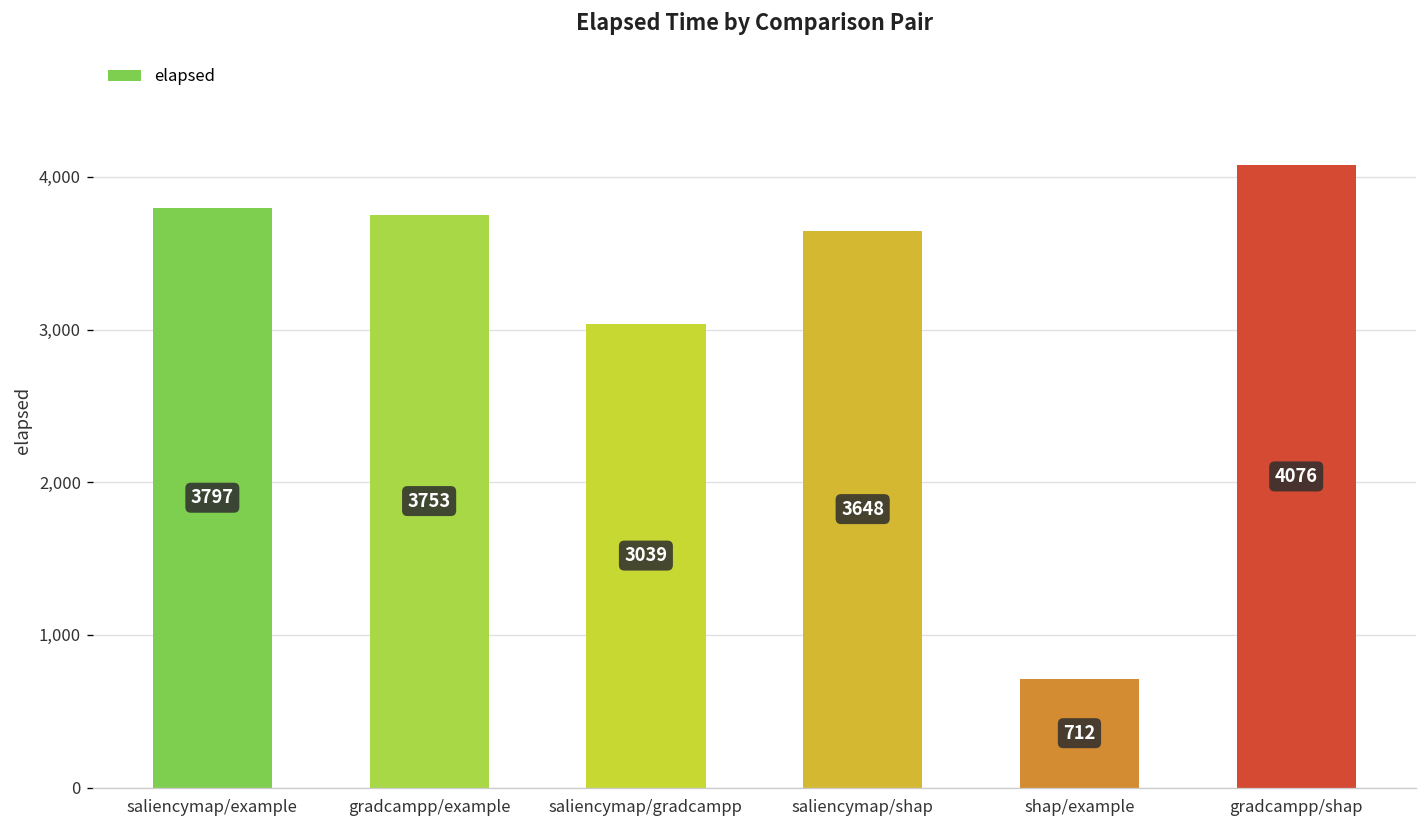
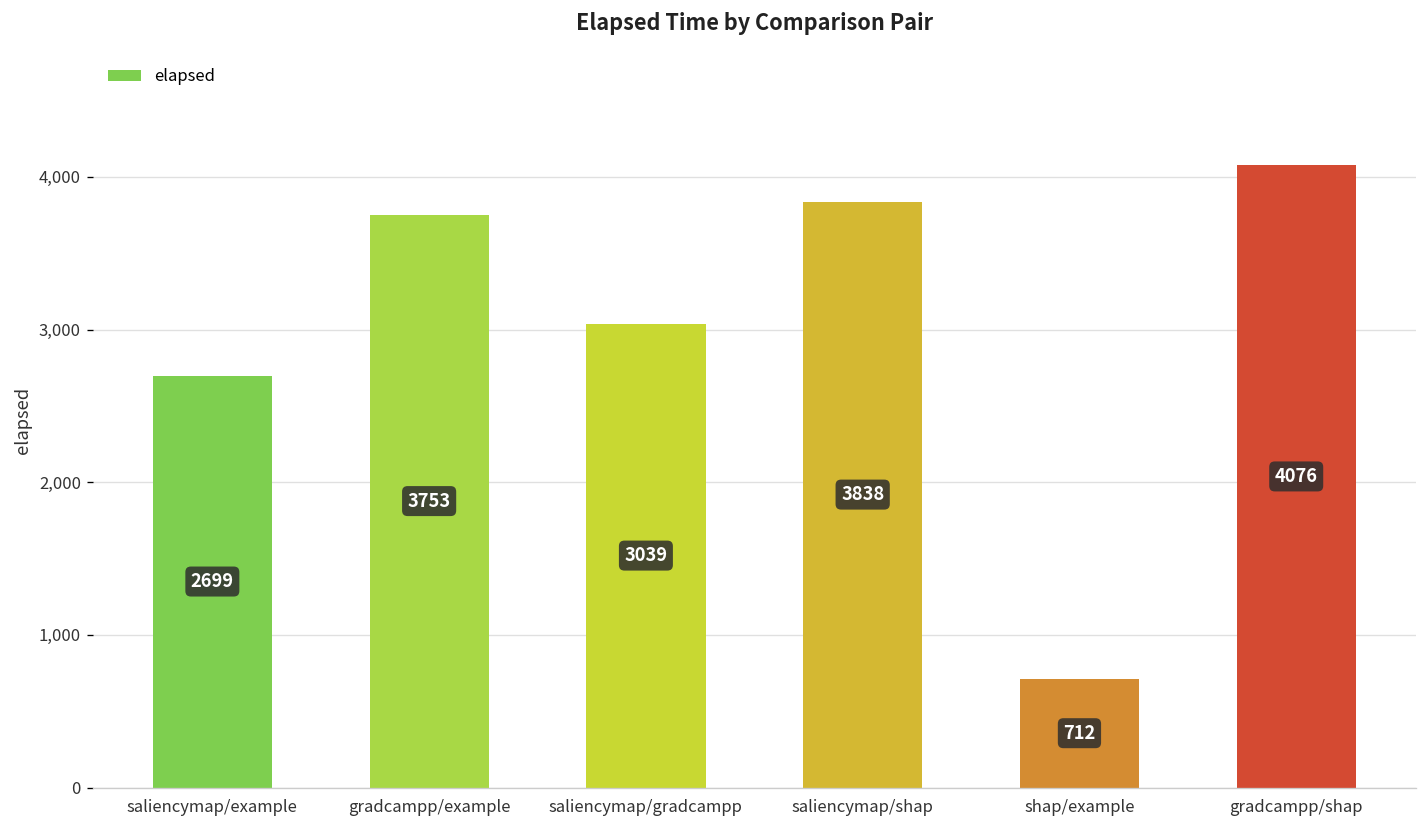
  {
-   "saliencymap/example": 3797,
-   "saliencymap/shap": 3648
+   "saliencymap/example": 2699,
+   "saliencymap/shap": 3838
  }
